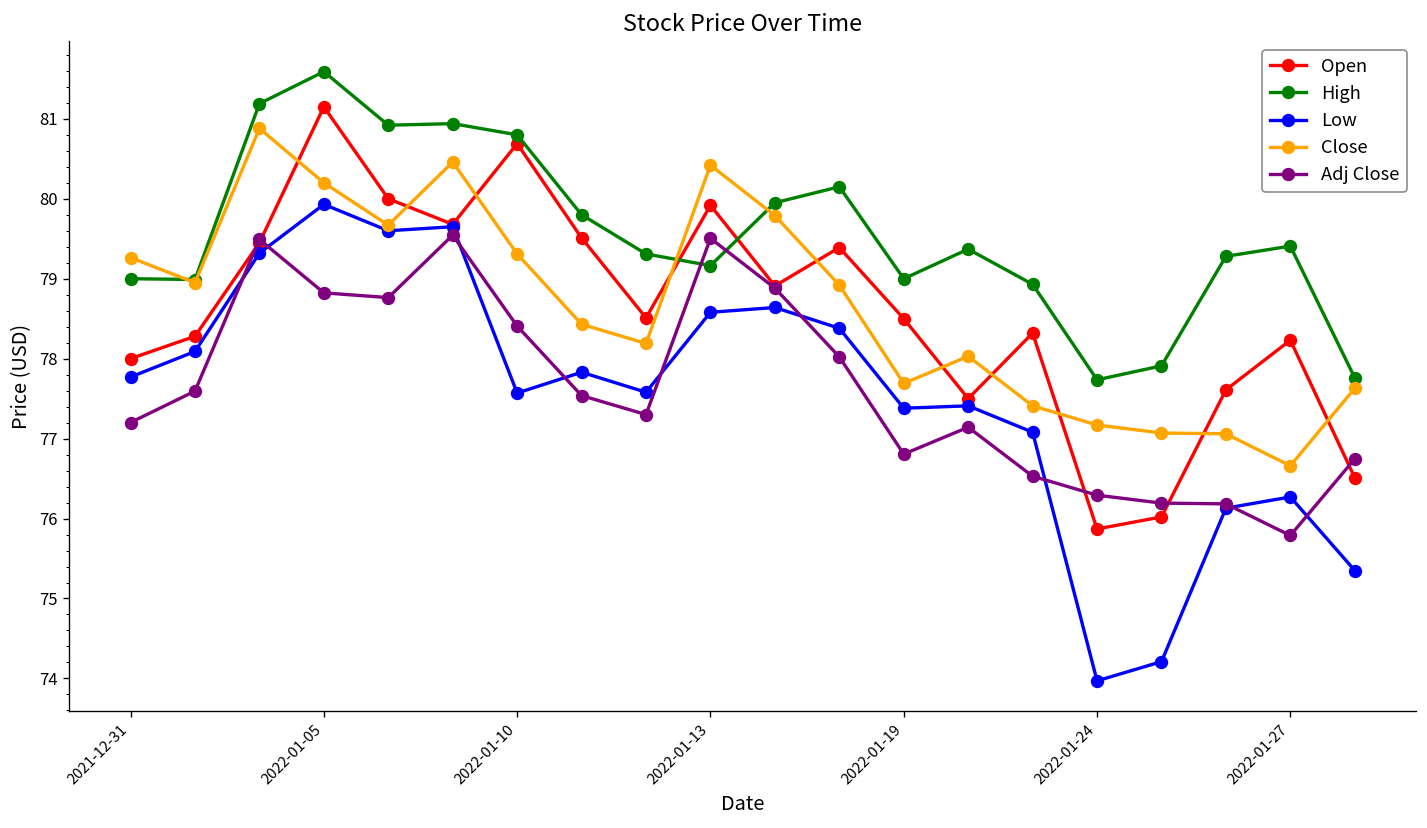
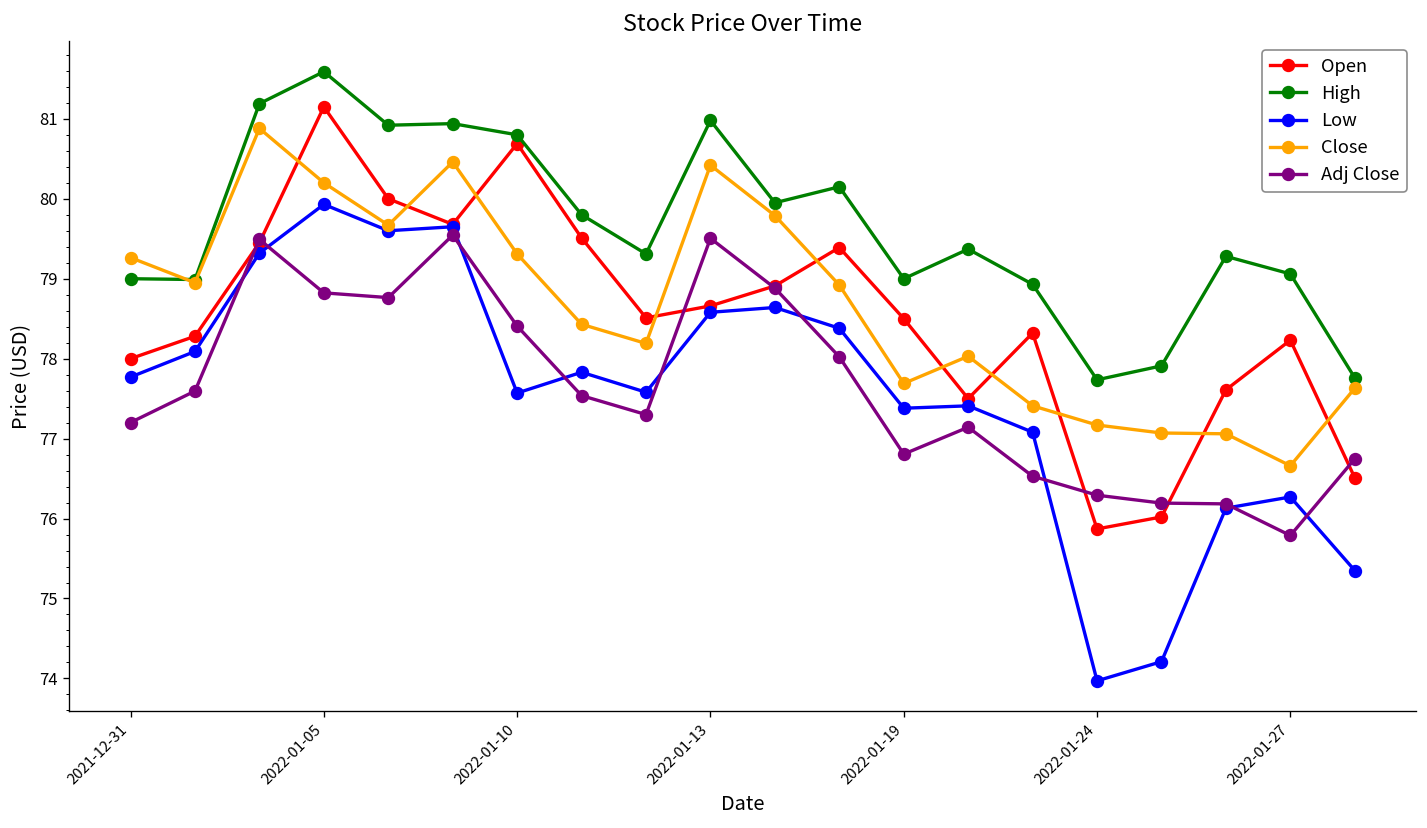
  {
    "Open": {
      "2021-12-31": 78.0,
      "2022-01-05": 81.2,
      "2022-01-10": 80.7,
-     "2022-01-13": 79.9,
+     "2022-01-13": 78.7,
      "2022-01-19": 78.5,
      "2022-01-24": 75.9,
      "2022-01-27": 78.2
    },
    "High": {
      "2021-12-31": 79.0,
      "2022-01-05": 81.6,
      "2022-01-10": 80.8,
-     "2022-01-13": 79.2,
+     "2022-01-13": 81.0,
      "2022-01-19": 79.0,
      "2022-01-24": 77.7,
-     "2022-01-27": 79.4
+     "2022-01-27": 79.1
    },
    "Low": {
      "2021-12-31": 77.8,
      "2022-01-05": 79.9,
      "2022-01-10": 77.6,
      "2022-01-13": 78.6,
      "2022-01-19": 77.4,
      "2022-01-24": 74.0,
      "2022-01-27": 76.3
    },
    "Close": {
      "2021-12-31": 79.3,
      "2022-01-05": 80.2,
      "2022-01-10": 79.3,
      "2022-01-13": 80.4,
      "2022-01-19": 77.7,
      "2022-01-24": 77.2,
      "2022-01-27": 76.7
    },
    "Adj Close": {
      "2021-12-31": 77.2,
      "2022-01-05": 78.8,
      "2022-01-10": 78.4,
      "2022-01-13": 79.5,
      "2022-01-19": 76.8,
      "2022-01-24": 76.3,
      "2022-01-27": 75.8
    }
  }
